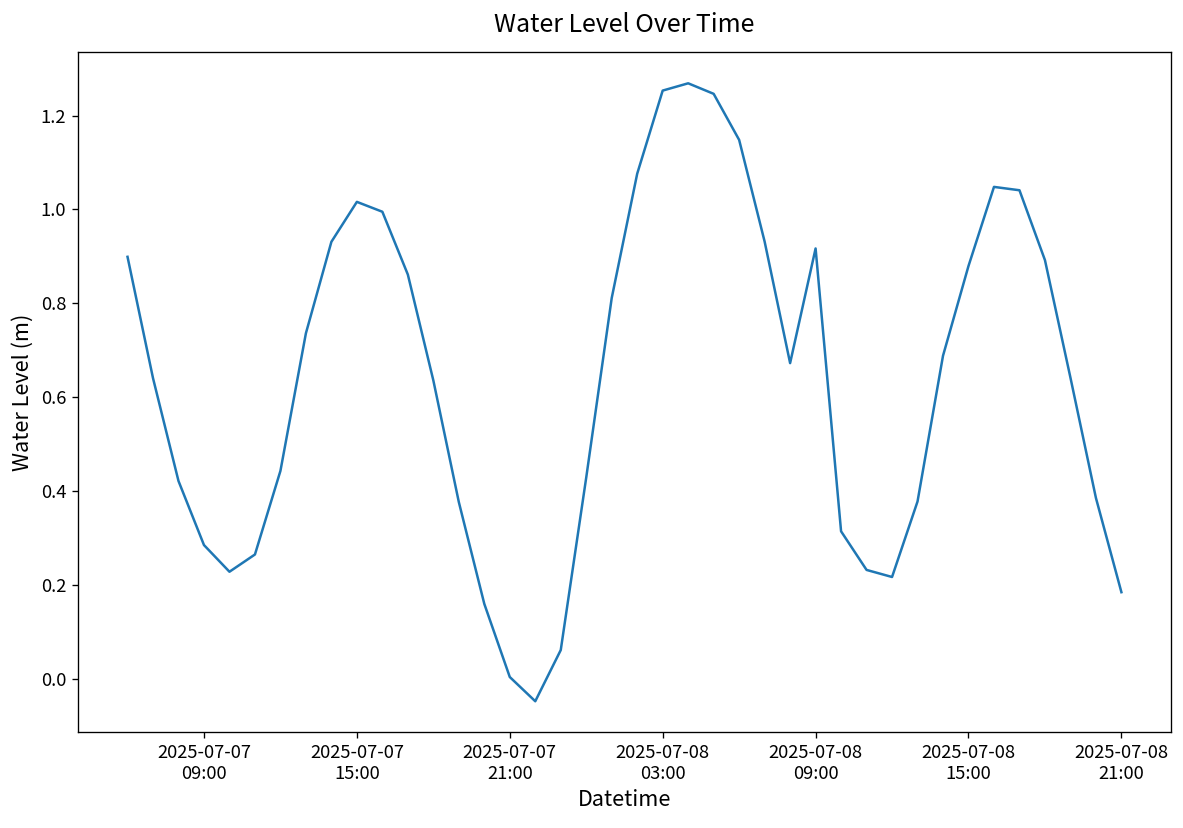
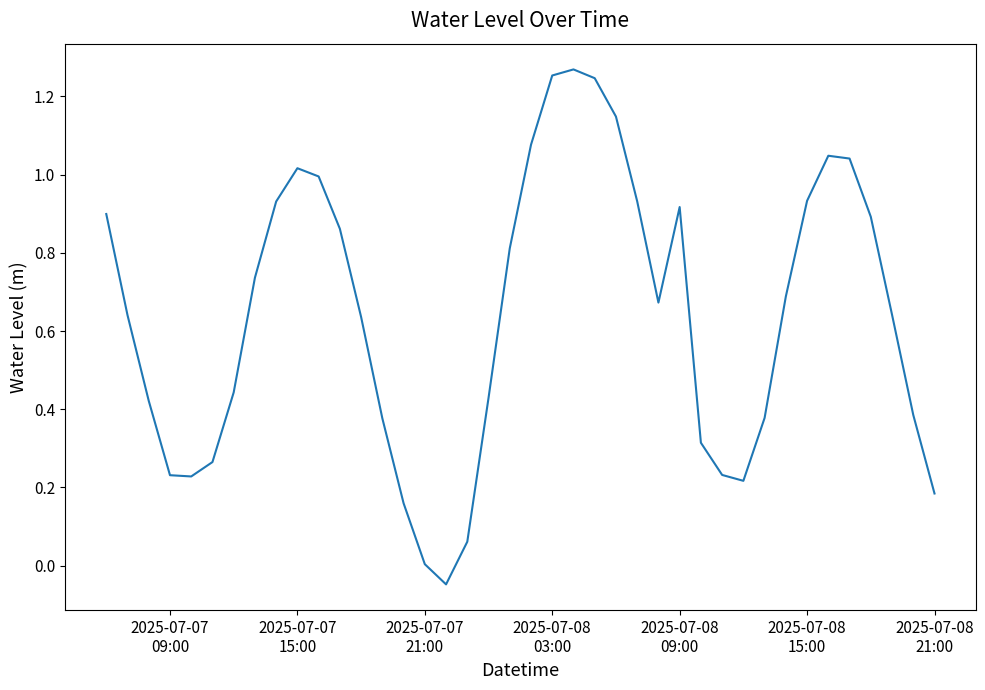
  {
-   "2025-07-07 09:00": 0.29,
+   "2025-07-07 09:00": 0.23,
    "2025-07-07 15:00": 1.02,
    "2025-07-07 21:00": 0.00,
    "2025-07-08 03:00": 1.25,
    "2025-07-08 09:00": 0.92,
-   "2025-07-08 15:00": 0.88,
+   "2025-07-08 15:00": 0.93,
    "2025-07-08 21:00": 0.18
  }
